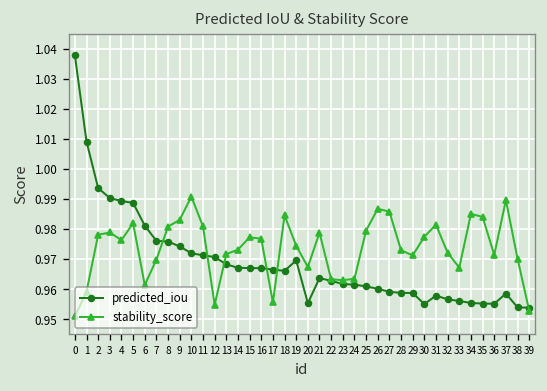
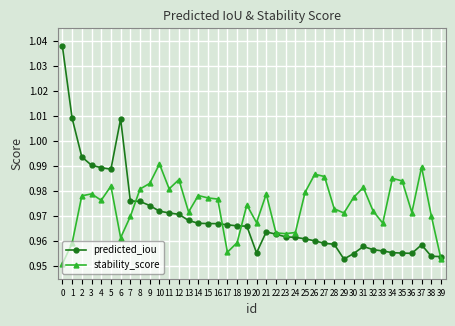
  {
    "predicted_iou": {
      "0": 1.038,
      "1": 1.009,
      "2": 0.994,
      "3": 0.990,
      "4": 0.989,
      "5": 0.989,
-     "6": 0.981,
+     "6": 1.009,
      "7": 0.976,
      "8": 0.976,
      "9": 0.974,
      "10": 0.972,
      "11": 0.971,
      "12": 0.971,
      "13": 0.968,
      "14": 0.967,
      "15": 0.967,
      "16": 0.967,
      "17": 0.967,
      "18": 0.966,
-     "19": 0.970,
+     "19": 0.966,
      "20": 0.955,
      "21": 0.964,
      "23": 0.962,
      "24": 0.962,
      "25": 0.961,
      "26": 0.960,
      "27": 0.959,
      "28": 0.959,
-     "29": 0.959,
+     "29": 0.953,
      "30": 0.955,
      "31": 0.958,
      "32": 0.957,
      "33": 0.956,
      "34": 0.955,
      "35": 0.955,
      "36": 0.955,
      "37": 0.959,
      "38": 0.954
    },
    "stability_score": {
      "2": 0.978,
      "3": 0.979,
      "4": 0.976,
      "5": 0.982,
      "6": 0.961,
      "7": 0.970,
      "8": 0.981,
      "9": 0.983,
      "10": 0.991,
      "11": 0.981,
-     "12": 0.955,
+     "12": 0.985,
      "13": 0.972,
-     "14": 0.973,
+     "14": 0.978,
      "15": 0.977,
      "16": 0.977,
      "17": 0.956,
-     "18": 0.985,
+     "18": 0.959,
      "19": 0.974,
      "20": 0.967,
      "21": 0.979,
      "23": 0.963,
      "24": 0.963,
      "25": 0.980,
      "26": 0.987,
      "27": 0.986,
      "28": 0.973,
      "29": 0.971,
      "30": 0.977,
      "31": 0.981,
      "32": 0.972,
      "33": 0.967,
      "34": 0.985,
      "35": 0.984,
      "36": 0.971,
      "37": 0.990,
      "38": 0.970
    }
  }
